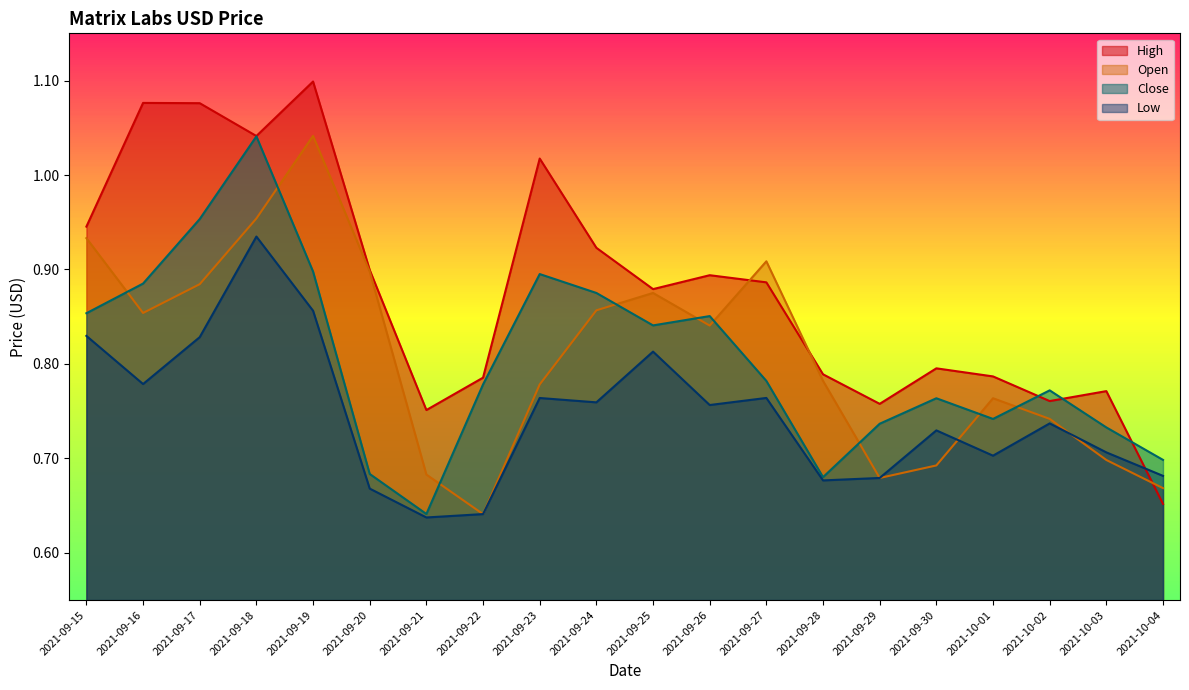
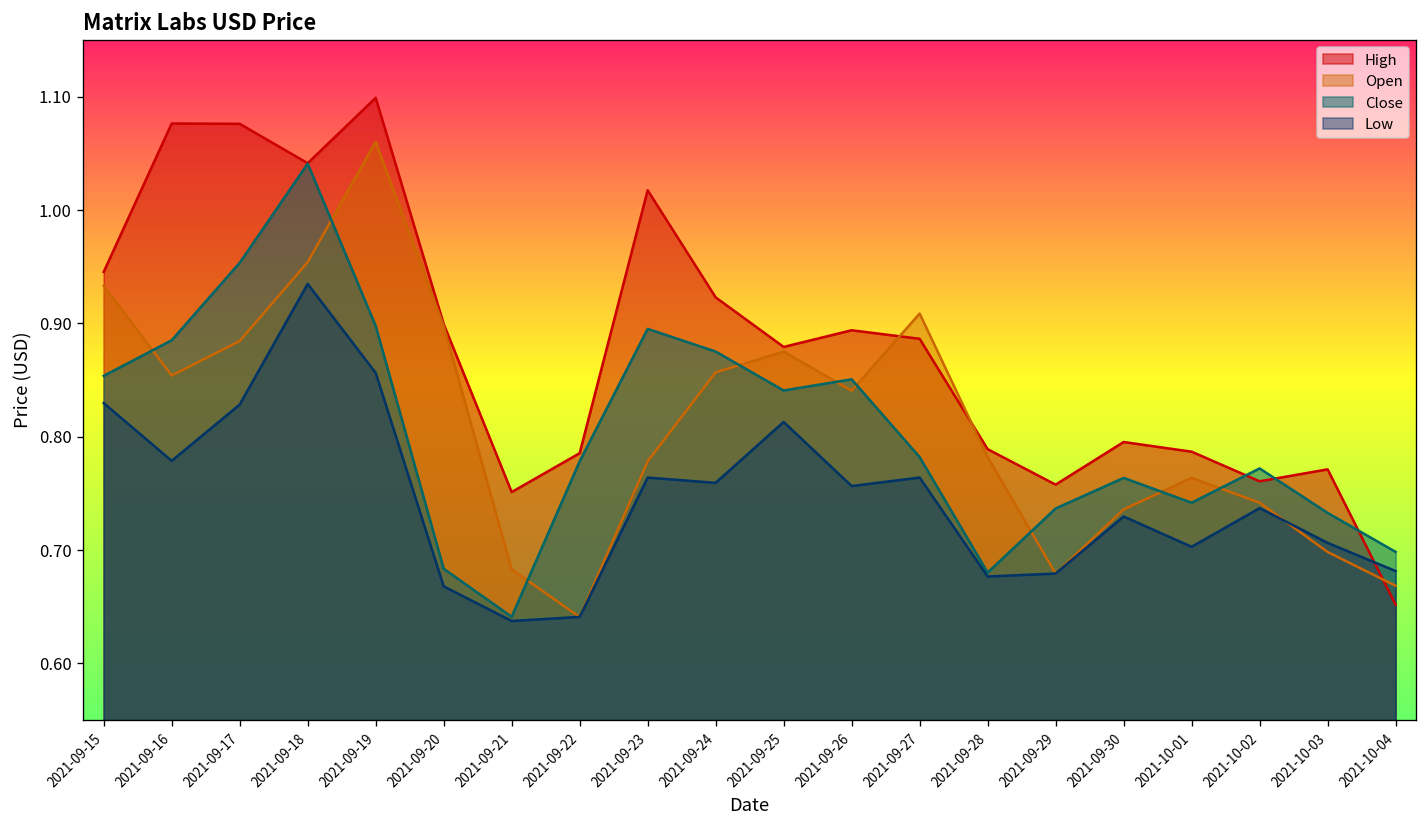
  {
    "High": {
      "2021-09-15": 0.95,
      "2021-09-16": 1.08,
      "2021-09-17": 1.08,
      "2021-09-19": 1.10,
      "2021-09-21": 0.75,
      "2021-09-22": 0.79,
      "2021-09-23": 1.02,
      "2021-09-24": 0.92,
      "2021-09-25": 0.88,
      "2021-09-26": 0.89,
      "2021-09-27": 0.89,
      "2021-09-28": 0.79,
      "2021-09-29": 0.76,
      "2021-09-30": 0.80,
      "2021-10-01": 0.79,
      "2021-10-02": 0.76,
      "2021-10-03": 0.77,
      "2021-10-04": 0.65
    },
    "Open": {
      "2021-09-15": 0.93,
      "2021-09-16": 0.85,
      "2021-09-17": 0.88,
      "2021-09-18": 0.95,
-     "2021-09-19": 1.04,
+     "2021-09-19": 1.06,
      "2021-09-21": 0.68,
      "2021-09-23": 0.78,
      "2021-09-24": 0.86,
      "2021-09-25": 0.88,
      "2021-09-26": 0.84,
      "2021-09-27": 0.91,
      "2021-09-28": 0.78,
-     "2021-09-30": 0.69,
+     "2021-09-30": 0.74,
      "2021-10-01": 0.76,
      "2021-10-02": 0.74,
      "2021-10-03": 0.70,
      "2021-10-04": 0.67
    }
  }
